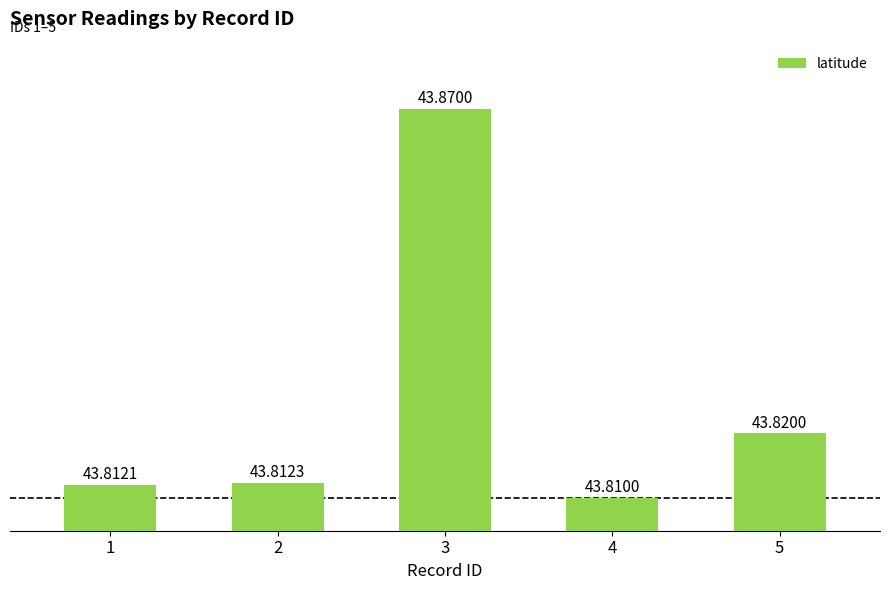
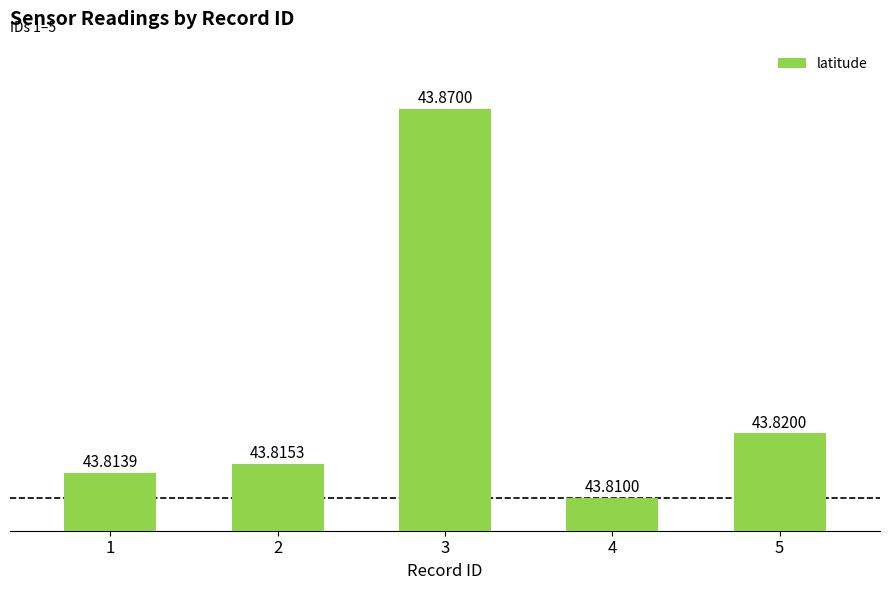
  {
-   "1": 43.8121,
-   "2": 43.8123,
+   "1": 43.8139,
+   "2": 43.8153,
    "3": 43.8700,
    "4": 43.8100,
    "5": 43.8200
  }
